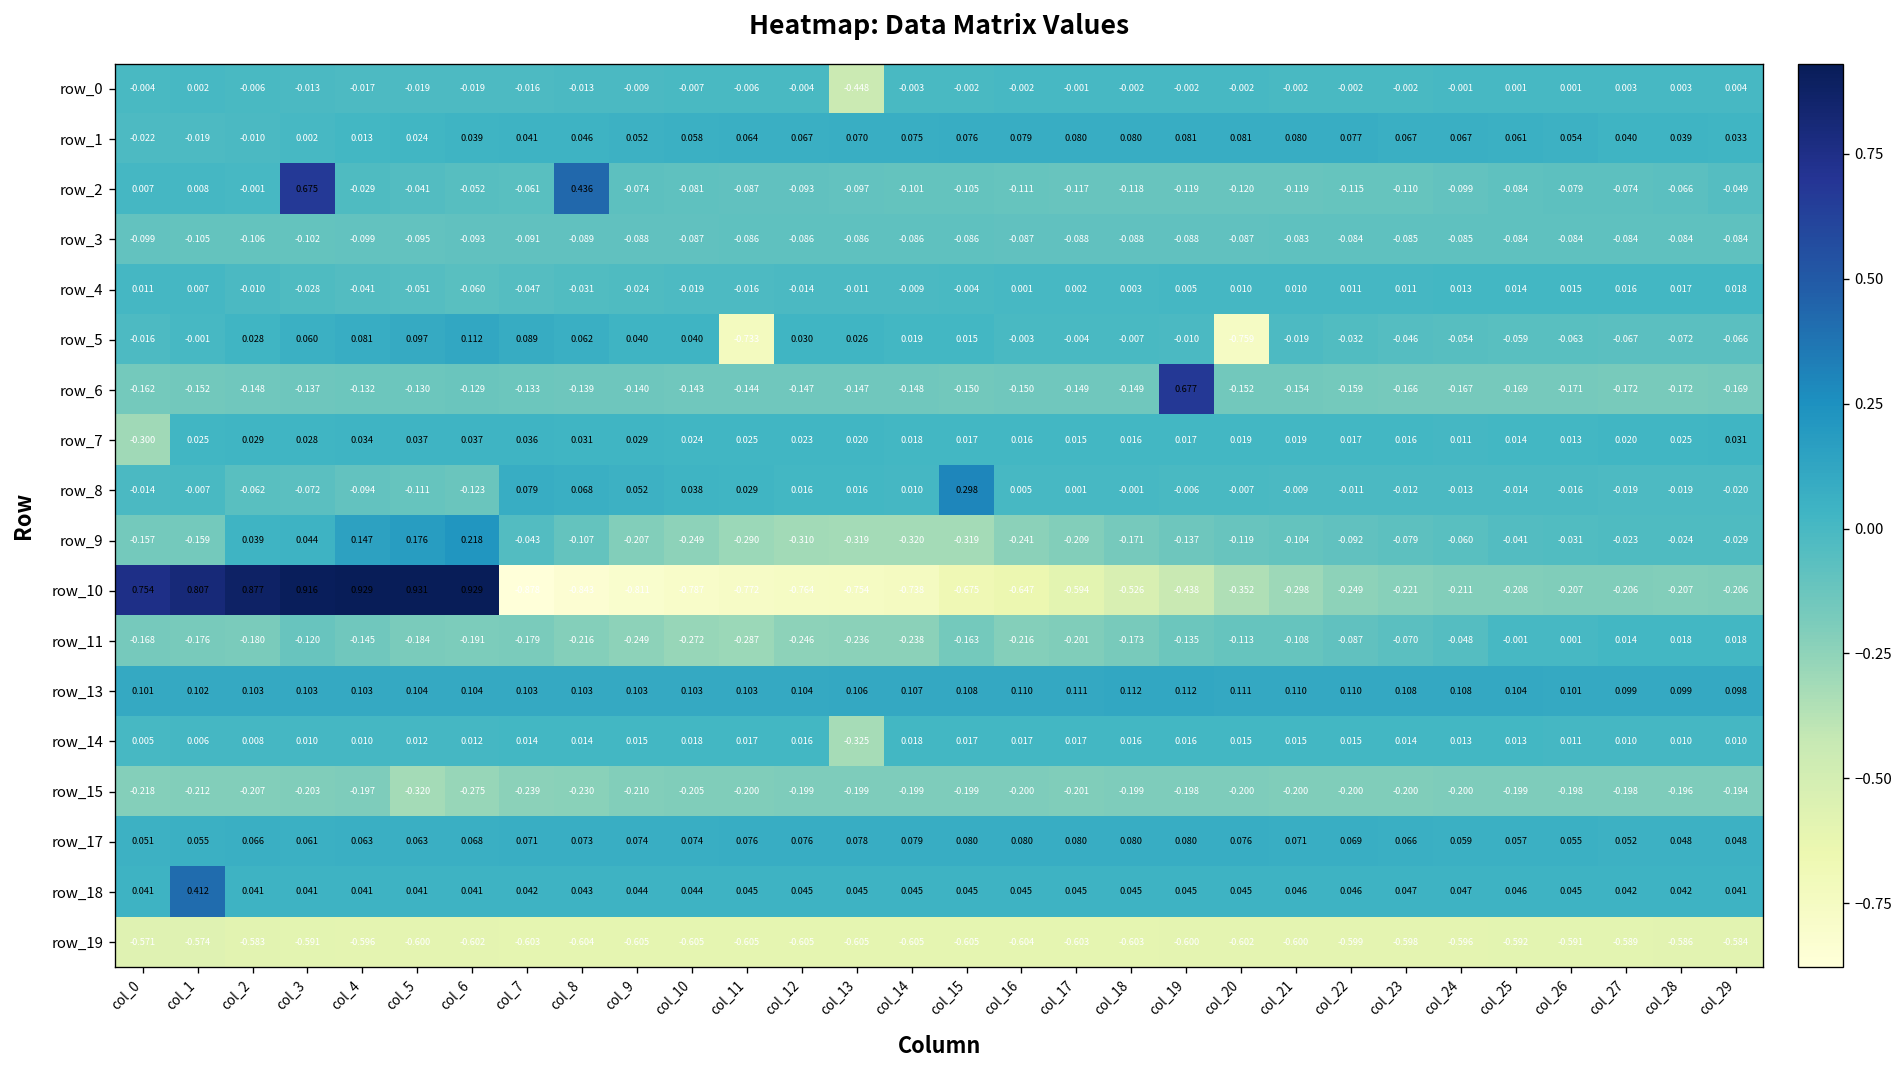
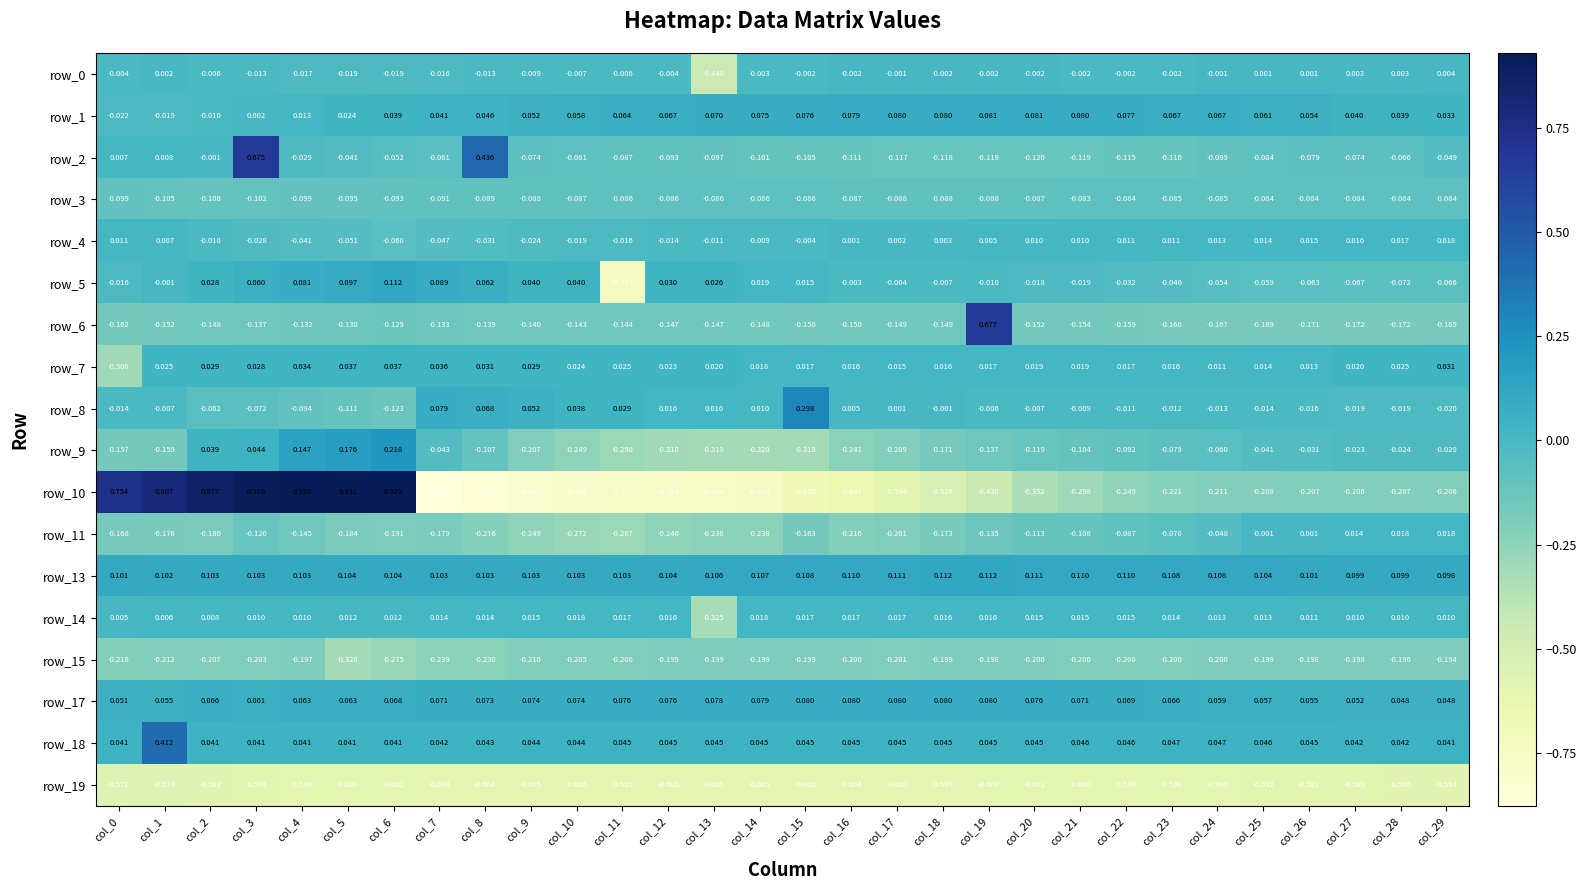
  {
    "row_5": {
      "col_0": -0.016,
      "col_1": -0.001,
      "col_2": 0.028,
      "col_3": 0.060,
      "col_4": 0.081,
      "col_5": 0.097,
      "col_6": 0.112,
      "col_7": 0.089,
      "col_8": 0.062,
      "col_9": 0.040,
      "col_10": 0.040,
      "col_11": -0.733,
      "col_12": 0.030,
      "col_13": 0.026,
      "col_14": 0.019,
      "col_15": 0.015,
      "col_16": -0.003,
      "col_17": -0.004,
      "col_18": -0.007,
      "col_19": -0.010,
-     "col_20": -0.759,
+     "col_20": -0.018,
      "col_21": -0.019,
      "col_22": -0.032,
      "col_23": -0.046,
      "col_24": -0.054,
      "col_25": -0.059,
      "col_26": -0.063,
      "col_27": -0.067,
      "col_28": -0.072,
      "col_29": -0.066
    }
  }
